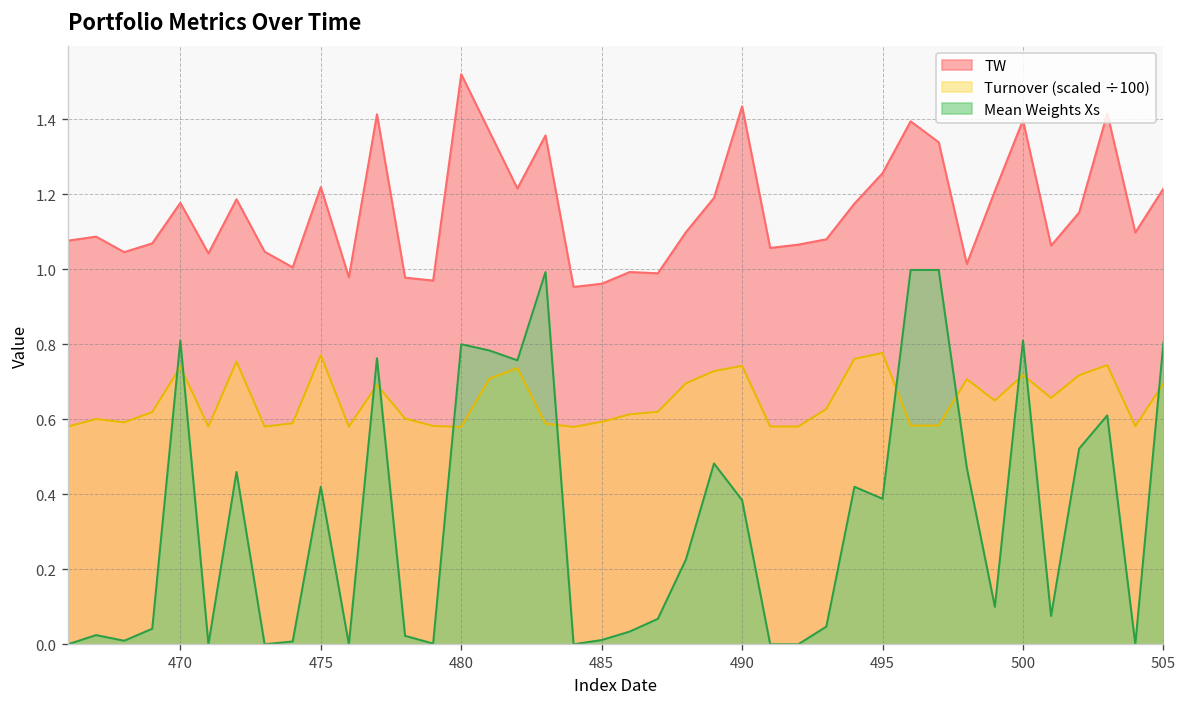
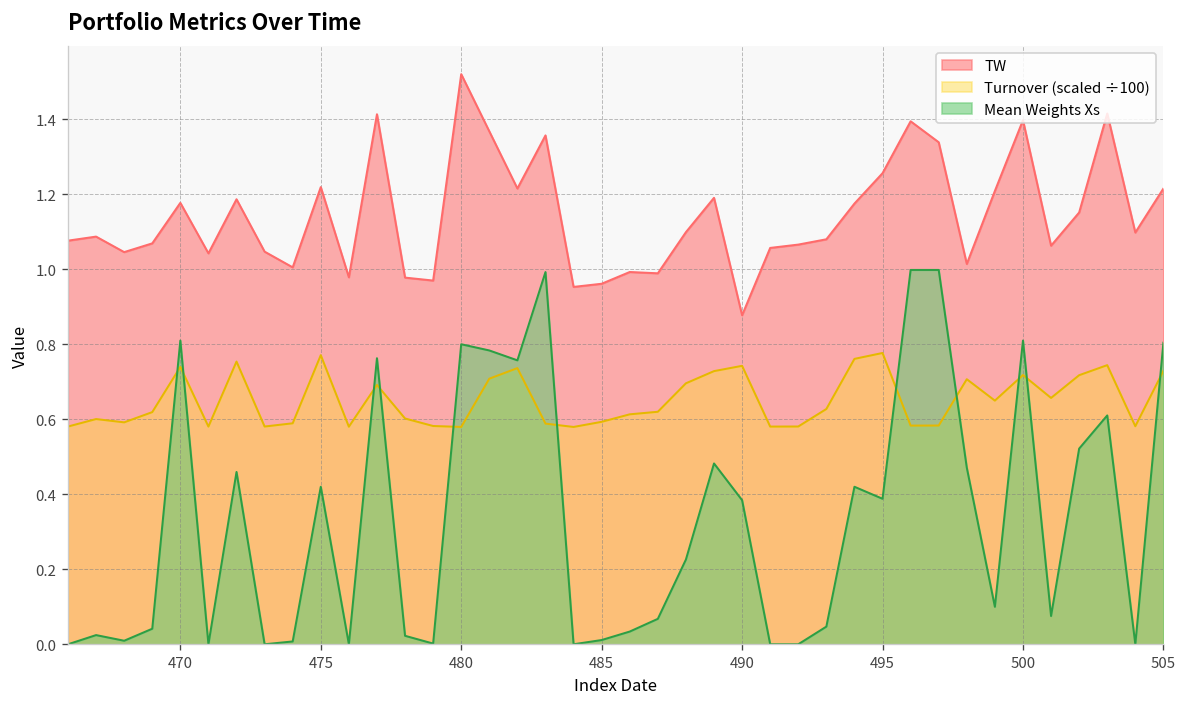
  {
    "TW": {
      "470": 1.18,
      "475": 1.22,
      "480": 1.52,
      "485": 0.96,
-     "490": 1.43,
+     "490": 0.88,
      "495": 1.26,
      "505": 1.22
    },
    "Turnover (scaled ÷100)": {
      "470": 0.74,
      "475": 0.77,
      "480": 0.58,
      "485": 0.59,
      "490": 0.74,
      "495": 0.78,
      "500": 0.72,
-     "505": 0.70
+     "505": 0.73
    },
    "Mean Weights Xs": {
      "470": 0.81,
      "475": 0.42,
      "480": 0.80,
      "485": 0.01,
      "490": 0.38,
      "495": 0.39,
      "500": 0.81,
      "505": 0.80
    }
  }
